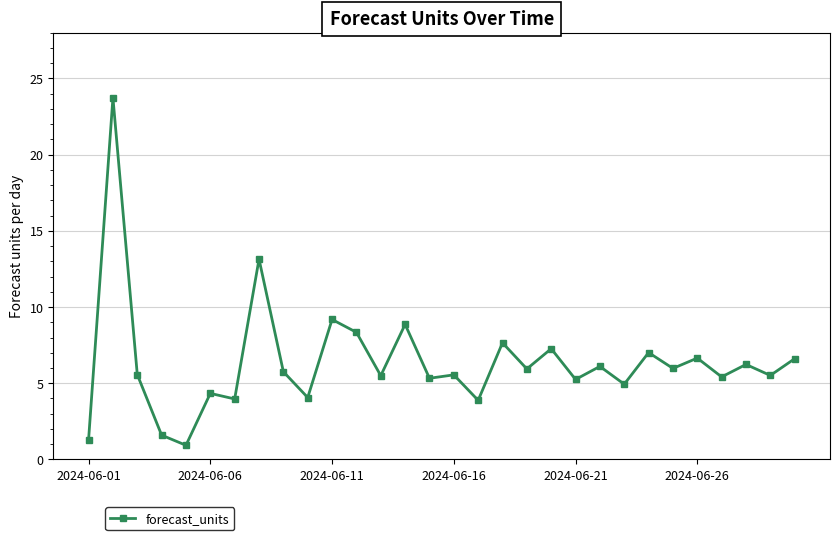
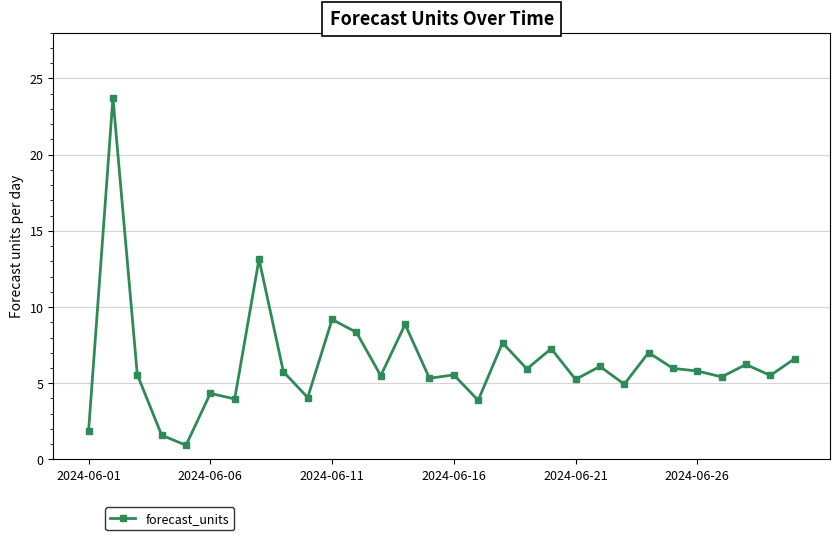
  {
-   "2024-06-01": 1.3,
+   "2024-06-01": 1.9,
    "2024-06-06": 4.3,
    "2024-06-11": 9.2,
    "2024-06-16": 5.6,
    "2024-06-21": 5.2,
-   "2024-06-26": 6.7
+   "2024-06-26": 5.8
  }
